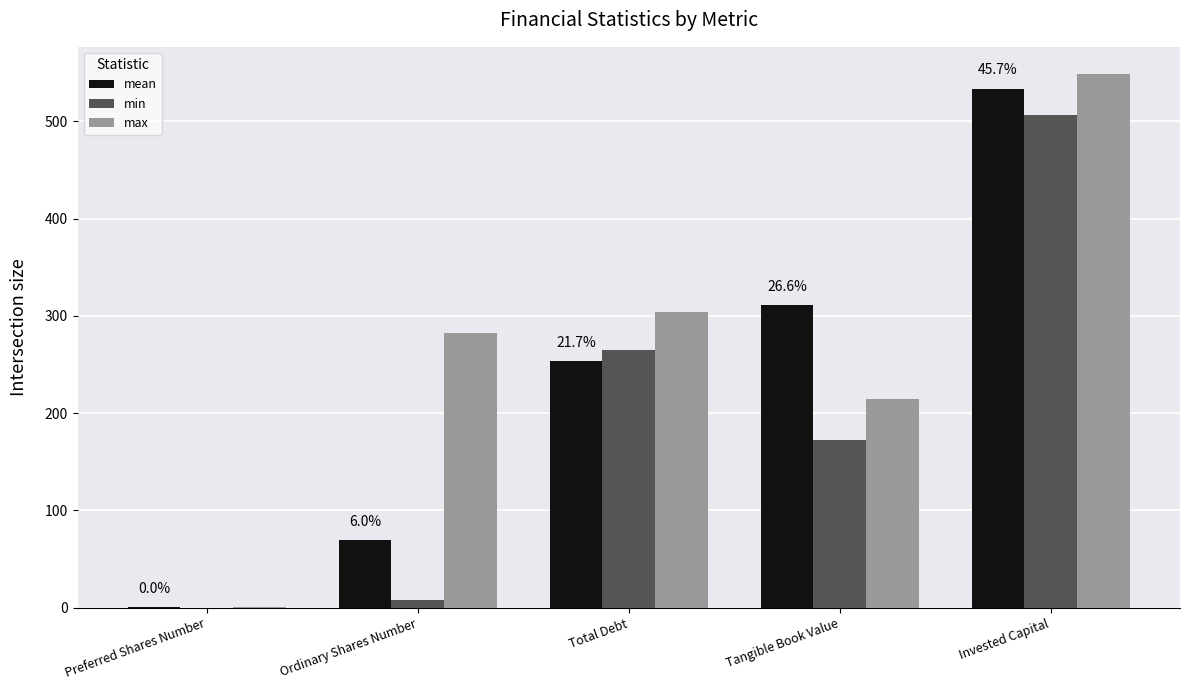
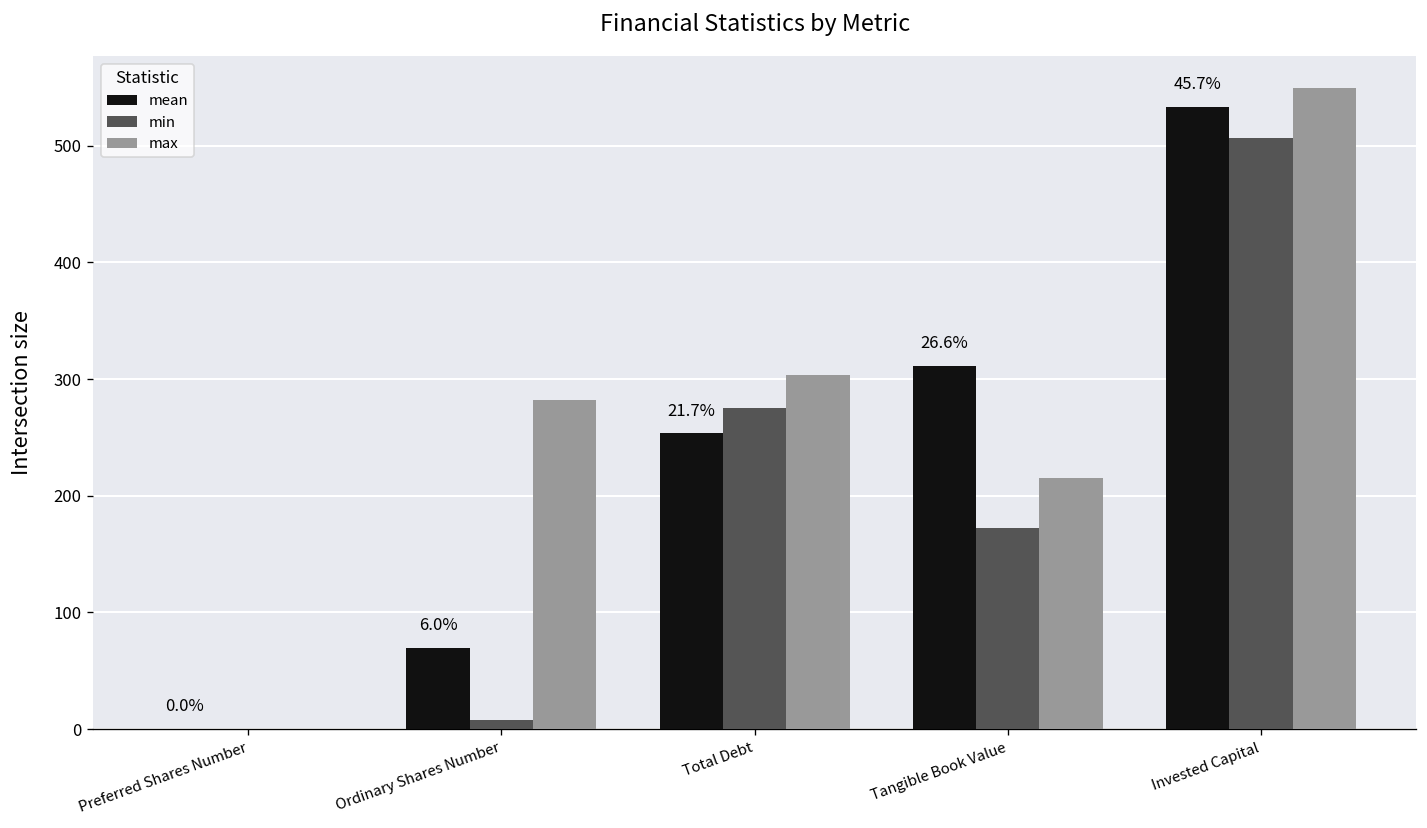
  {
    "min": {
      "Preferred Shares Number": 0,
      "Ordinary Shares Number": 10,
-     "Total Debt": 265,
+     "Total Debt": 275,
      "Tangible Book Value": 170,
      "Invested Capital": 510
    },
    "max": {
      "Ordinary Shares Number": 280,
      "Total Debt": 300,
      "Tangible Book Value": 210,
      "Invested Capital": 550
    }
  }
